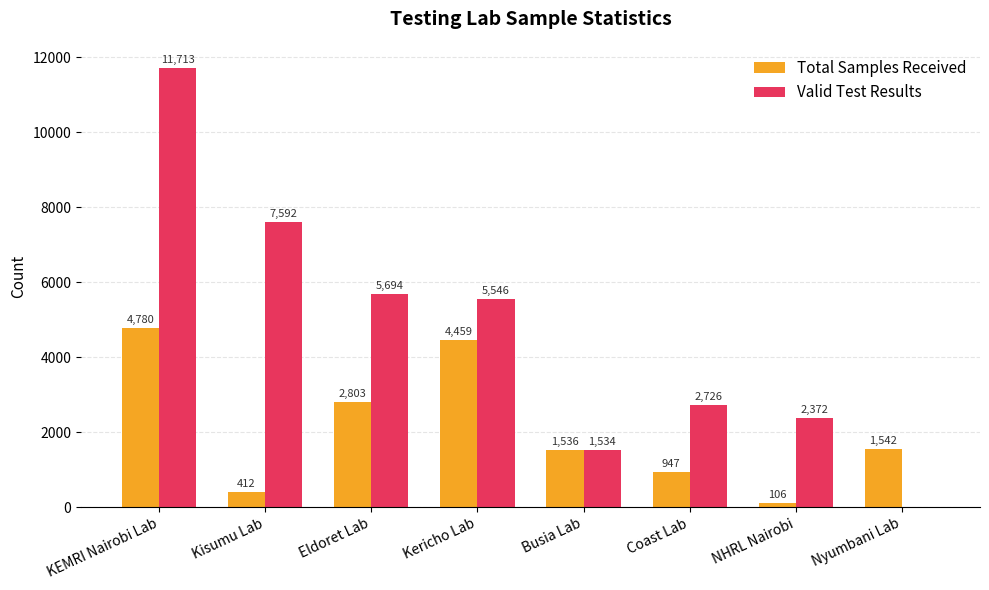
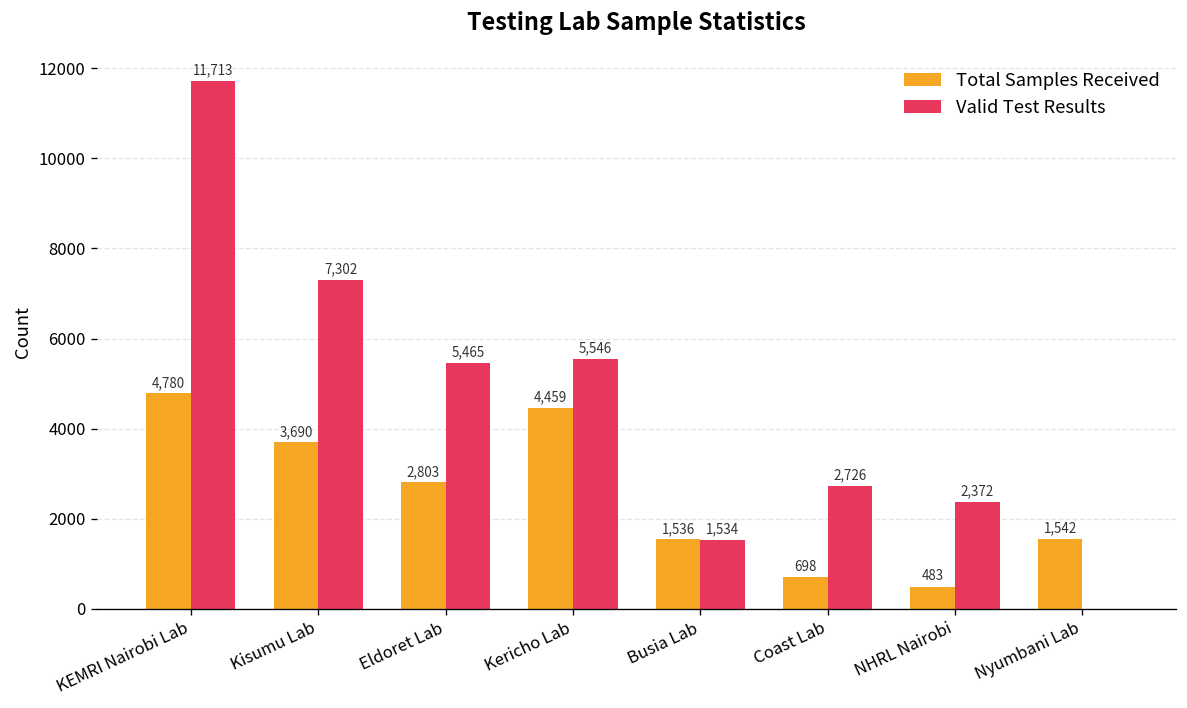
  {
    "Total Samples Received": {
      "KEMRI Nairobi Lab": "4,780",
-     "Kisumu Lab": "412",
+     "Kisumu Lab": "3,690",
      "Eldoret Lab": "2,803",
      "Kericho Lab": "4,459",
      "Busia Lab": "1,536",
-     "Coast Lab": "947",
-     "NHRL Nairobi": "106",
+     "Coast Lab": "698",
+     "NHRL Nairobi": "483",
      "Nyumbani Lab": "1,542"
    },
    "Valid Test Results": {
      "KEMRI Nairobi Lab": "11,713",
-     "Kisumu Lab": "7,592",
-     "Eldoret Lab": "5,694",
+     "Kisumu Lab": "7,302",
+     "Eldoret Lab": "5,465",
      "Kericho Lab": "5,546",
      "Busia Lab": "1,534",
      "Coast Lab": "2,726",
      "NHRL Nairobi": "2,372"
    }
  }
